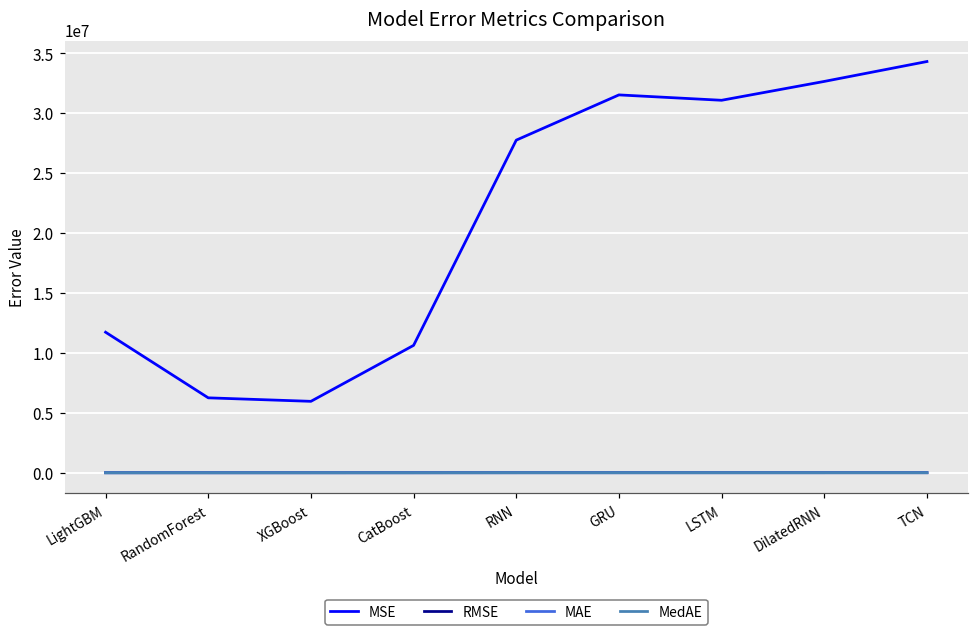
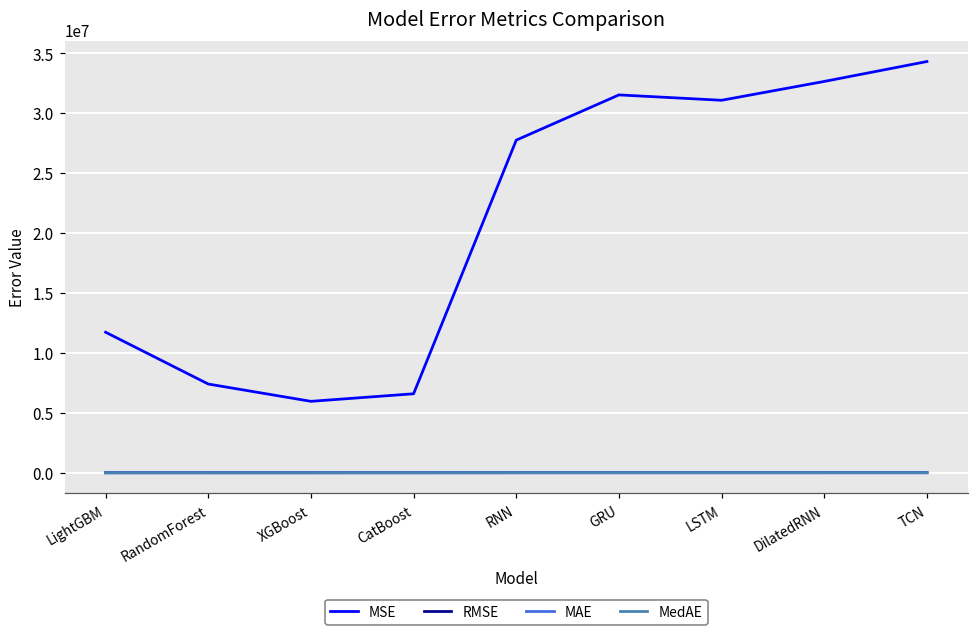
  {
    "MSE": {
      "LightGBM": 11700000,
-     "RandomForest": 6300000,
+     "RandomForest": 7400000,
      "XGBoost": 6000000,
-     "CatBoost": 10600000,
+     "CatBoost": 6600000,
      "RNN": 27800000,
      "GRU": 31500000,
      "LSTM": 31100000,
      "DilatedRNN": 32700000,
      "TCN": 34300000
    },
    "MedAE": {
      "LightGBM": 0,
      "RandomForest": 0,
      "XGBoost": 0,
      "CatBoost": 0,
      "RNN": 0,
      "GRU": 0,
      "LSTM": 0,
      "DilatedRNN": 0,
      "TCN": 0
    }
  }
